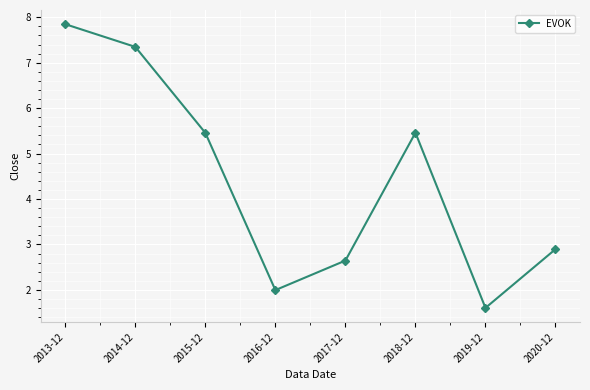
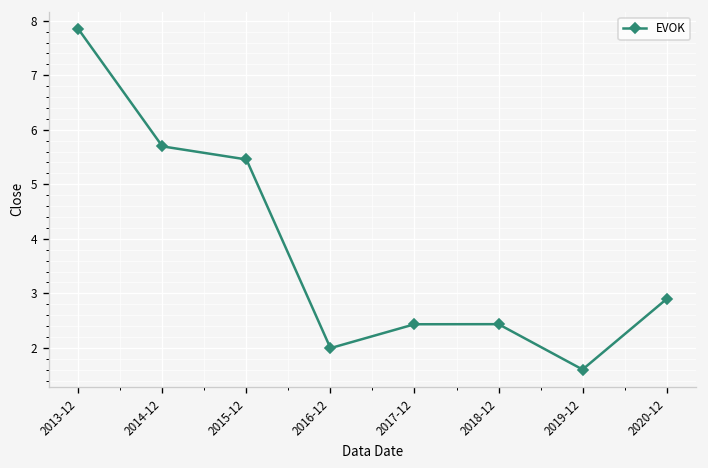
  {
    "2013-12": 7.8,
-   "2014-12": 7.3,
+   "2014-12": 5.7,
    "2015-12": 5.5,
    "2016-12": 2.0,
-   "2017-12": 2.6,
-   "2018-12": 5.5,
+   "2017-12": 2.4,
+   "2018-12": 2.4,
    "2019-12": 1.6,
    "2020-12": 2.9
  }
